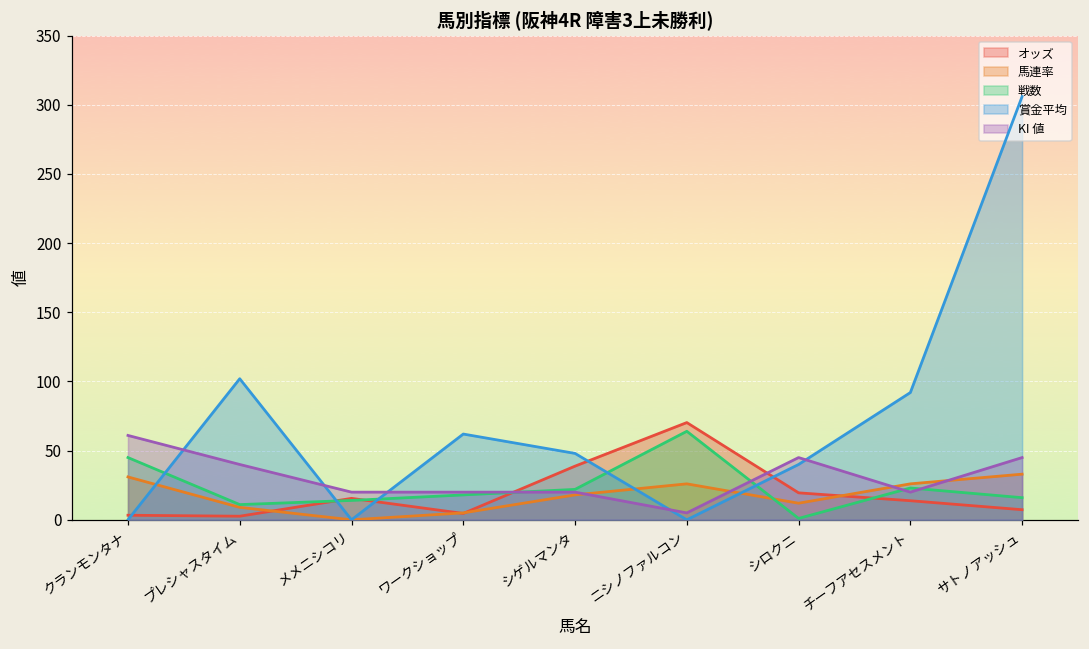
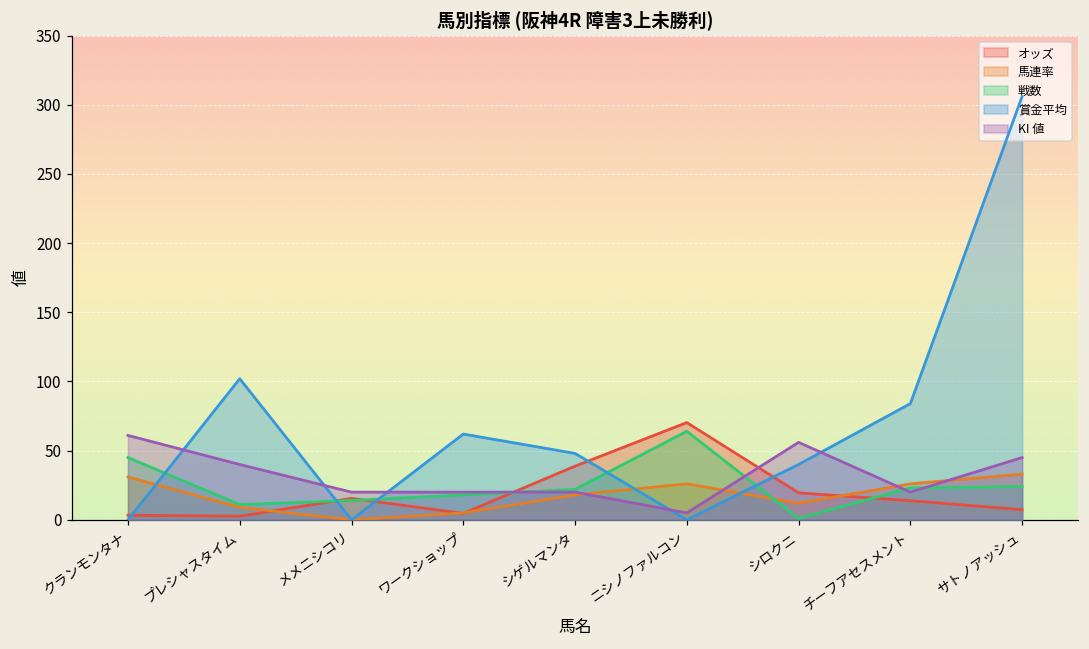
  {
    "戦数": {
      "クランモンタナ": 45,
      "ニシノファルコン": 64,
      "シロクニ": 1,
      "チーフアセスメント": 23,
-     "サトノアッシュ": 16
+     "サトノアッシュ": 24
    },
    "賞金平均": {
      "クランモンタナ": 0,
      "プレシャスタイム": 102,
      "ワークショップ": 62,
      "シゲルマンタ": 48,
      "ニシノファルコン": 0,
      "シロクニ": 40,
-     "チーフアセスメント": 92
+     "チーフアセスメント": 84
    },
    "KI 値": {
      "クランモンタナ": 61,
      "プレシャスタイム": 40,
      "メメニシコリ": 20,
      "ニシノファルコン": 5,
-     "シロクニ": 45,
+     "シロクニ": 56,
      "チーフアセスメント": 20,
      "サトノアッシュ": 45
    }
  }
